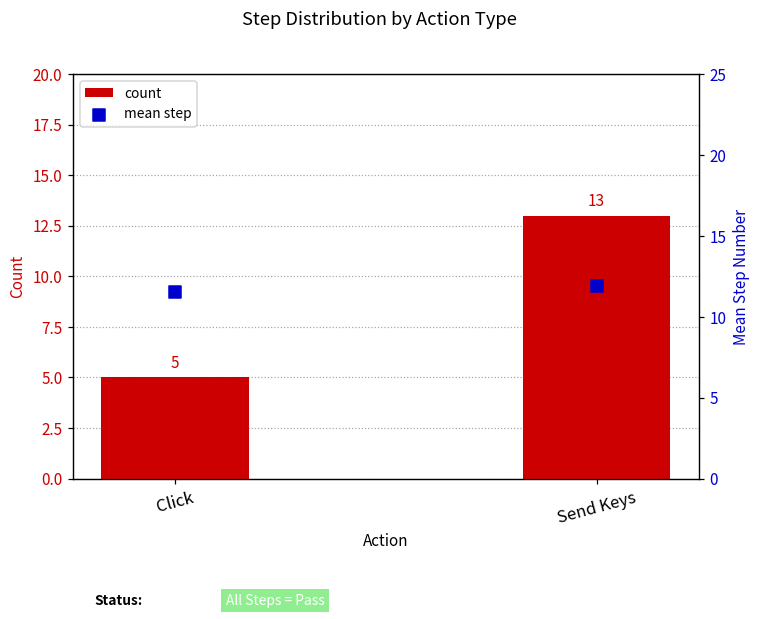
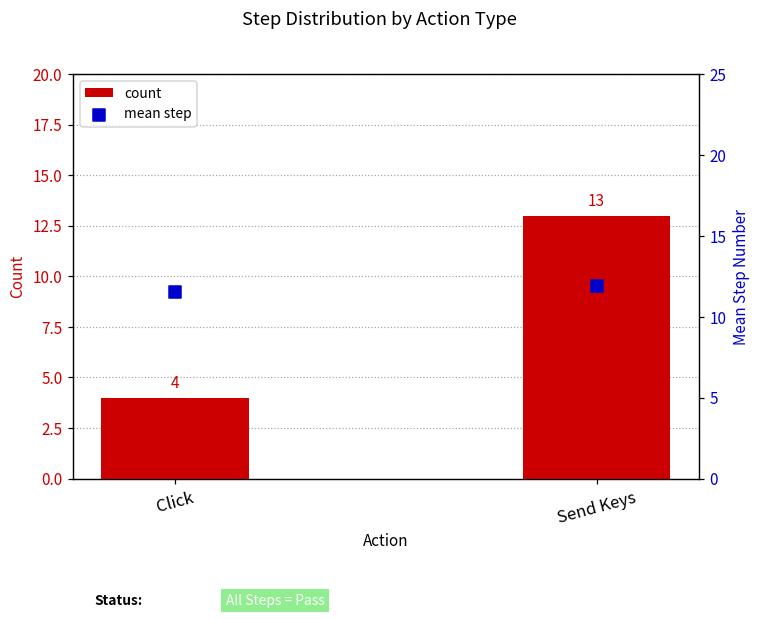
  {
    "count": {
-     "Click": 5,
+     "Click": 4,
      "Send Keys": 13
    }
  }
